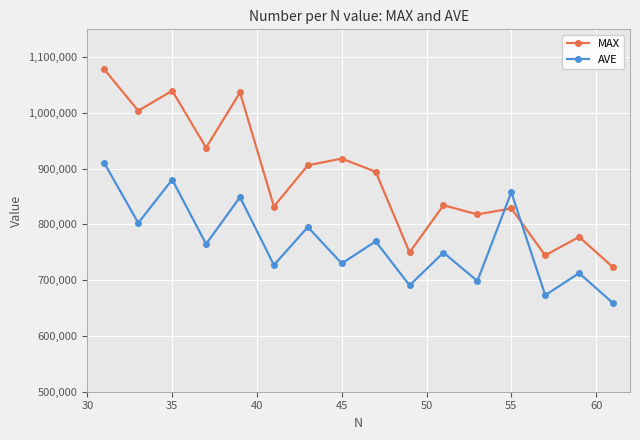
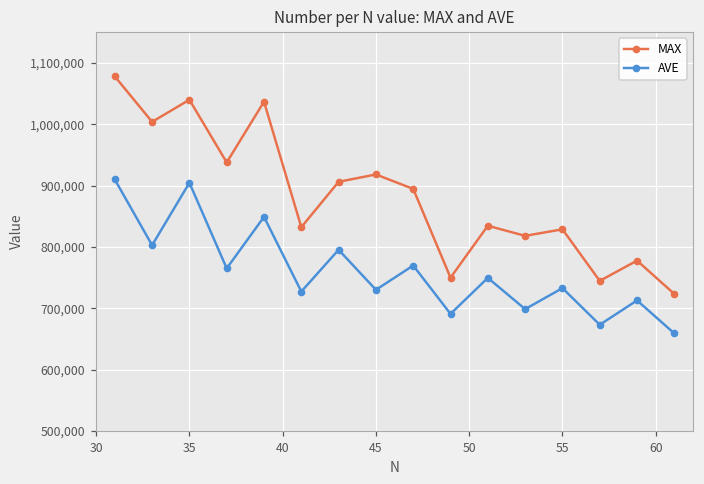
  {
    "MAX": {
      "35": "1,040,000",
      "45": "920,000",
      "55": "830,000"
    },
    "AVE": {
-     "35": "880,000",
+     "35": "900,000",
      "45": "730,000",
-     "55": "860,000"
+     "55": "730,000"
    }
  }
